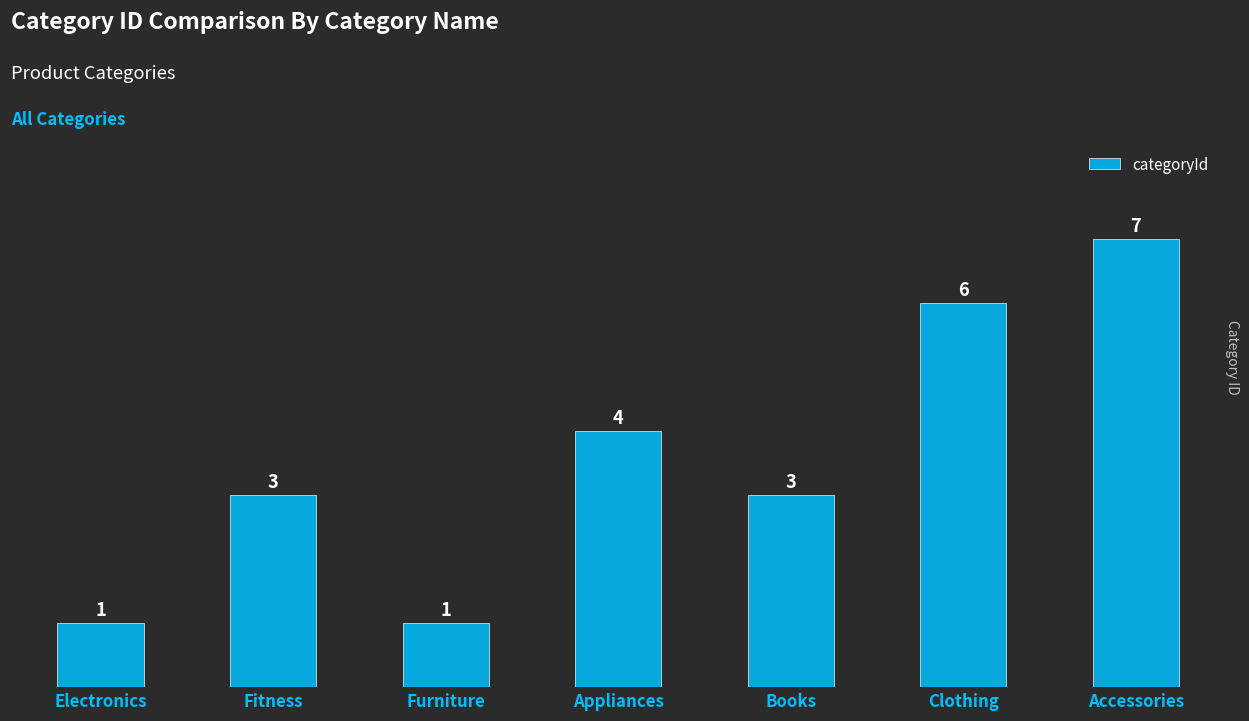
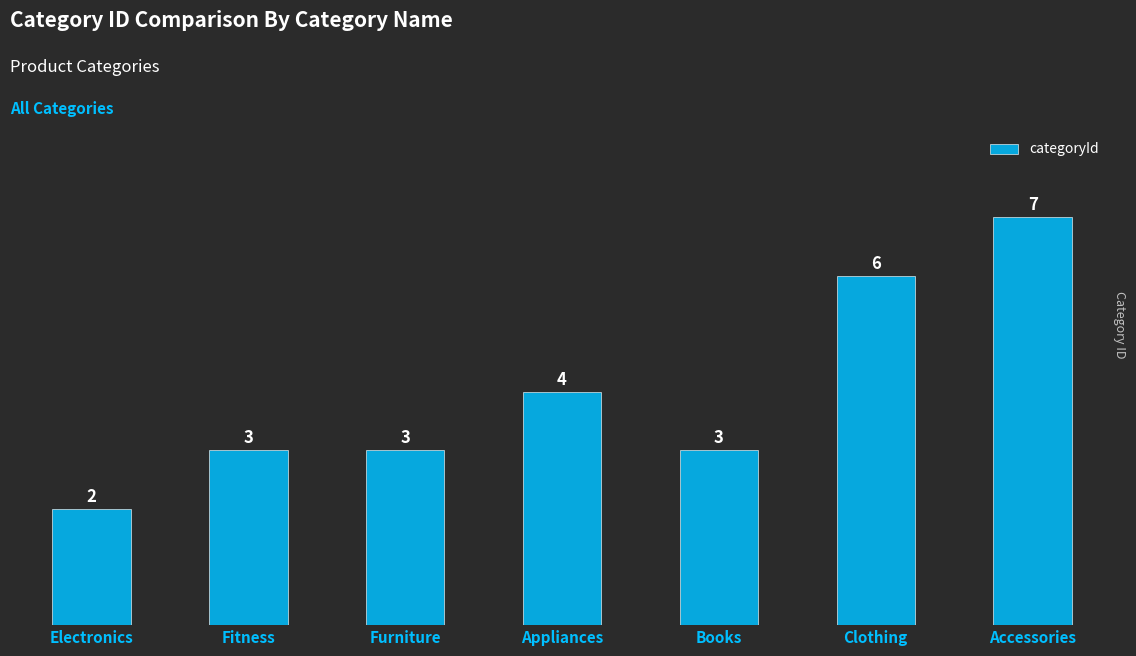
  {
-   "Electronics": 1,
+   "Electronics": 2,
    "Fitness": 3,
-   "Furniture": 1,
+   "Furniture": 3,
    "Appliances": 4,
    "Books": 3,
    "Clothing": 6,
    "Accessories": 7
  }
